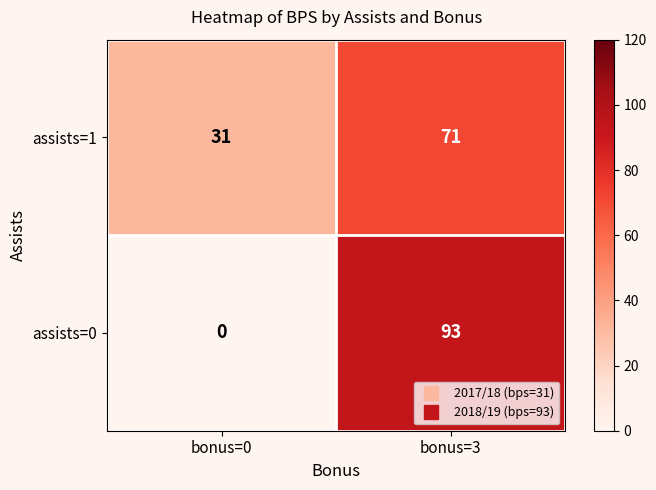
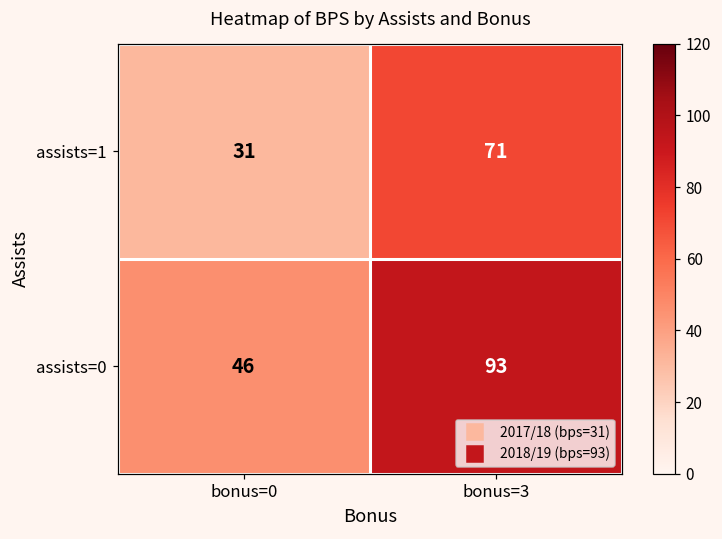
  {
    "assists=1": {
      "bonus=0": 31,
      "bonus=3": 71
    },
    "assists=0": {
-     "bonus=0": 0,
+     "bonus=0": 46,
      "bonus=3": 93
    }
  }
